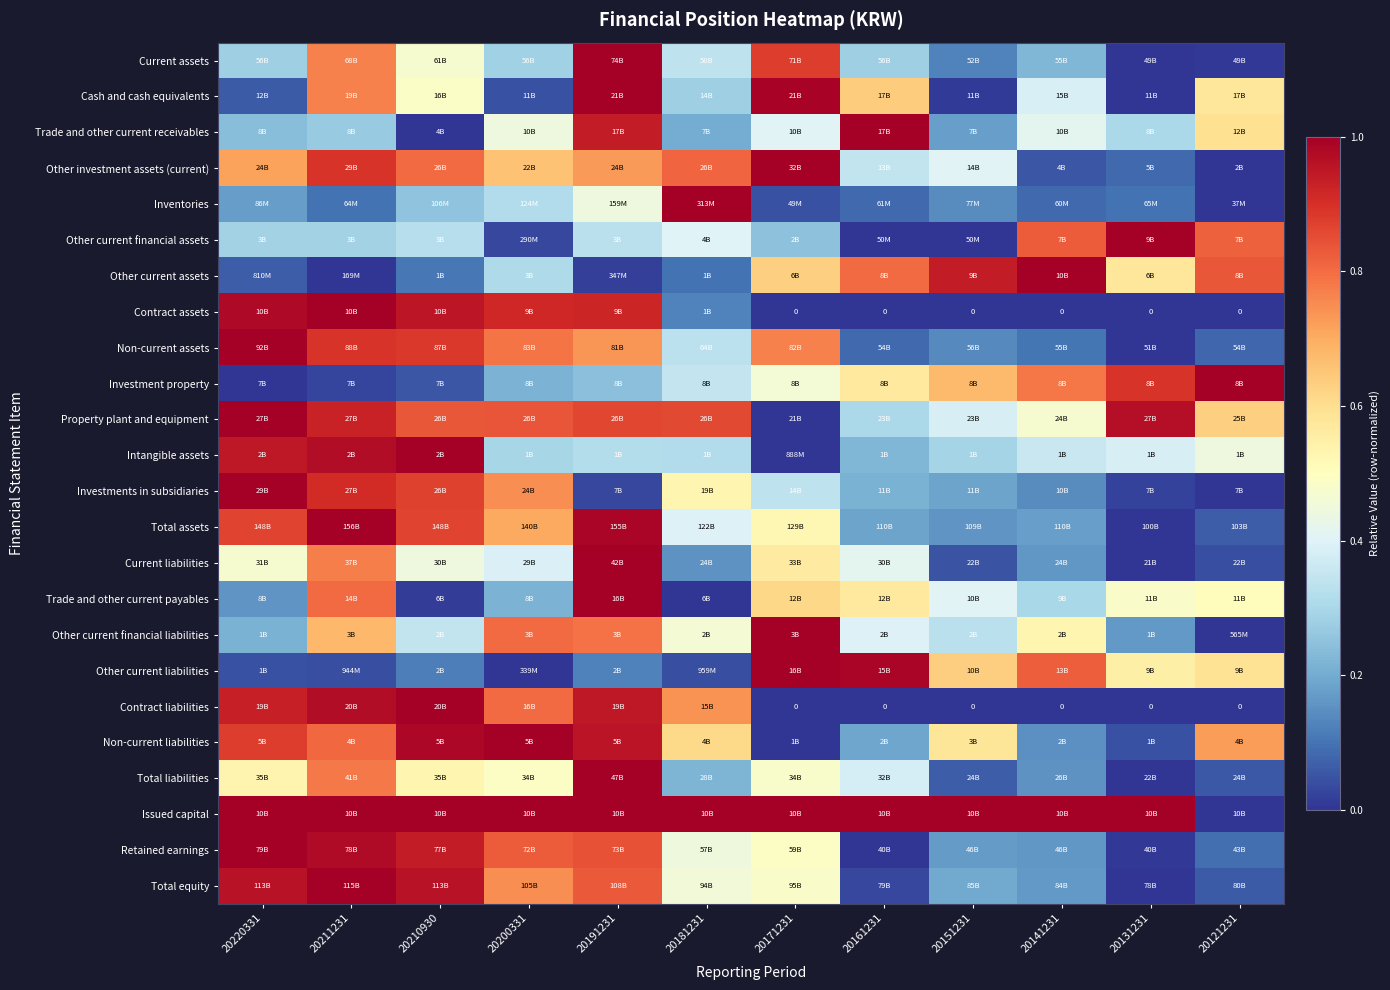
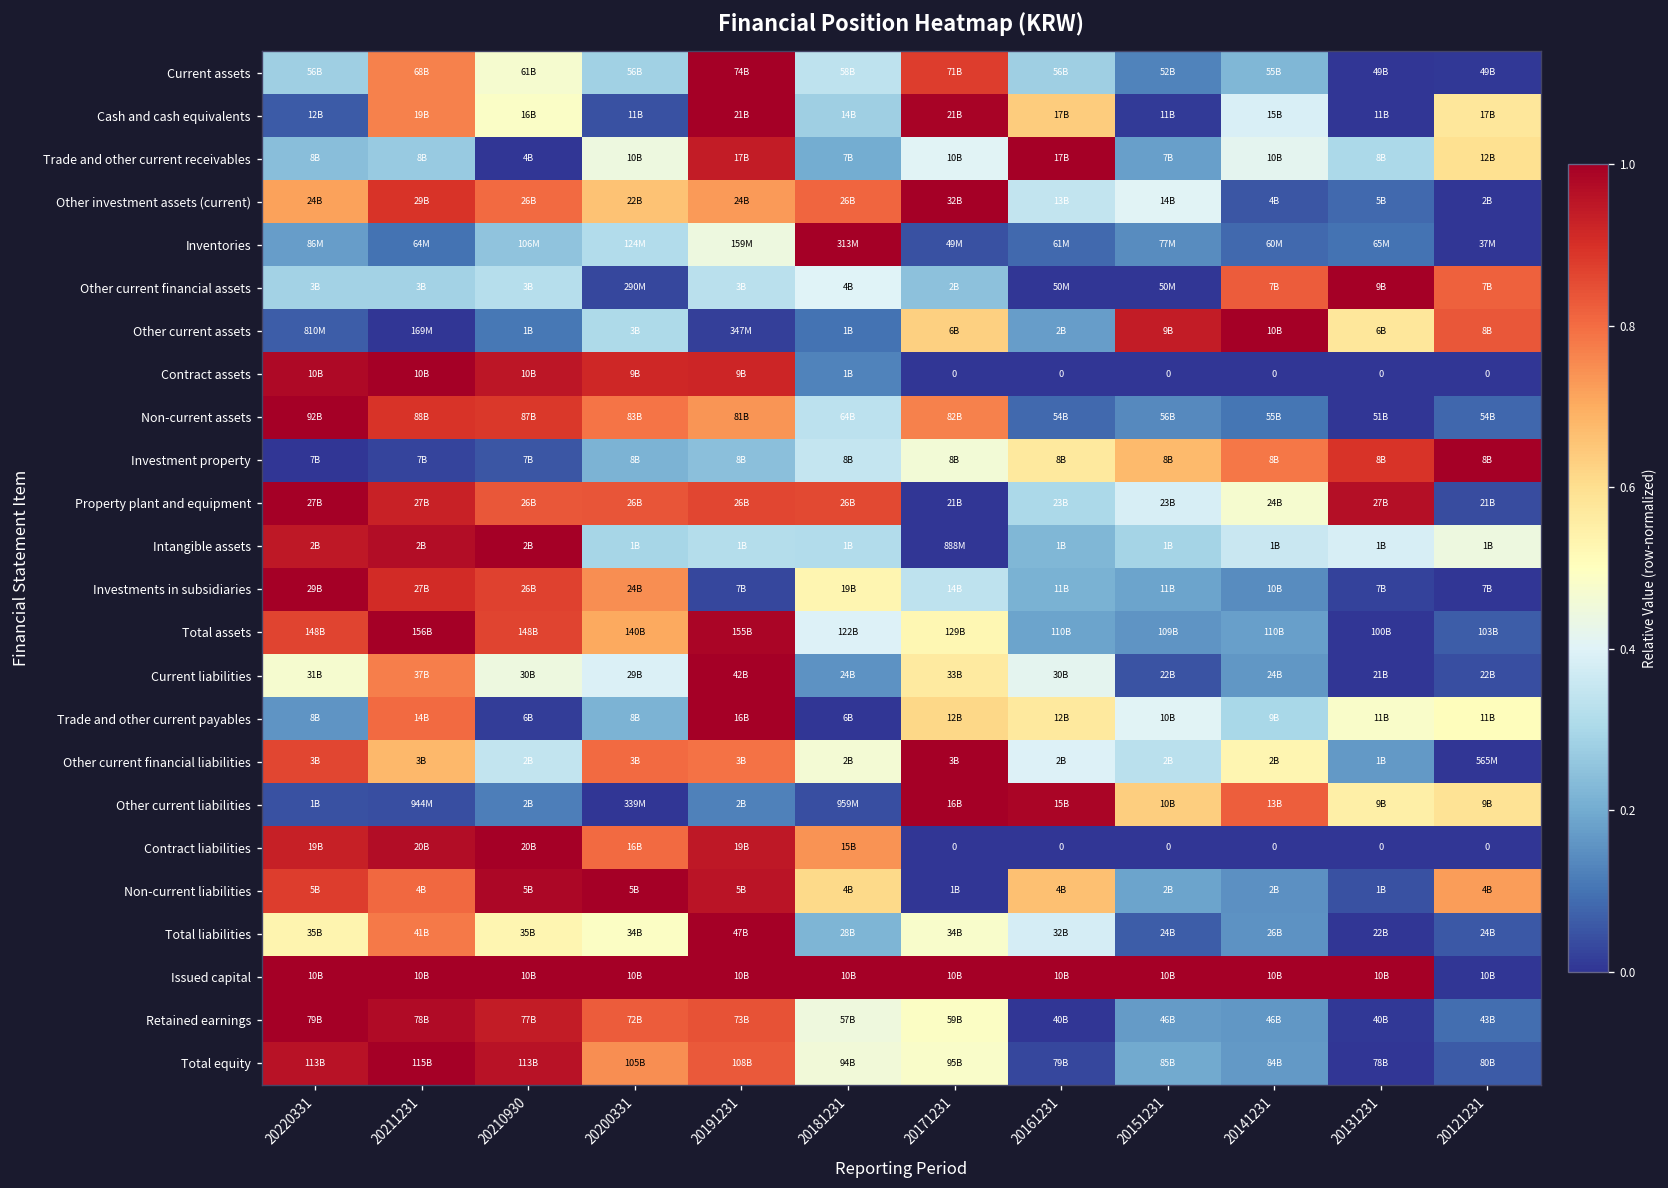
  {
    "Other current assets": {
      "20220331": "810M",
      "20211231": "169M",
      "20210930": "1B",
      "20200331": "3B",
      "20191231": "347M",
      "20181231": "1B",
      "20171231": "6B",
-     "20161231": "8B",
+     "20161231": "2B",
      "20151231": "9B",
      "20141231": "10B",
      "20131231": "6B",
      "20121231": "8B"
    },
    "Property plant and equipment": {
      "20220331": "27B",
      "20211231": "27B",
      "20210930": "26B",
      "20200331": "26B",
      "20191231": "26B",
      "20181231": "26B",
      "20171231": "21B",
      "20161231": "23B",
      "20151231": "23B",
      "20141231": "24B",
      "20131231": "27B",
-     "20121231": "25B"
+     "20121231": "21B"
    },
    "Other current financial liabilities": {
-     "20220331": "1B",
+     "20220331": "3B",
      "20211231": "3B",
      "20210930": "2B",
      "20200331": "3B",
      "20191231": "3B",
      "20181231": "2B",
      "20171231": "3B",
      "20161231": "2B",
      "20151231": "2B",
      "20141231": "2B",
      "20131231": "1B",
      "20121231": "565M"
    },
    "Non-current liabilities": {
      "20220331": "5B",
      "20211231": "4B",
      "20210930": "5B",
      "20200331": "5B",
      "20191231": "5B",
      "20181231": "4B",
      "20171231": "1B",
-     "20161231": "2B",
-     "20151231": "3B",
+     "20161231": "4B",
+     "20151231": "2B",
      "20141231": "2B",
      "20131231": "1B",
      "20121231": "4B"
    }
  }
